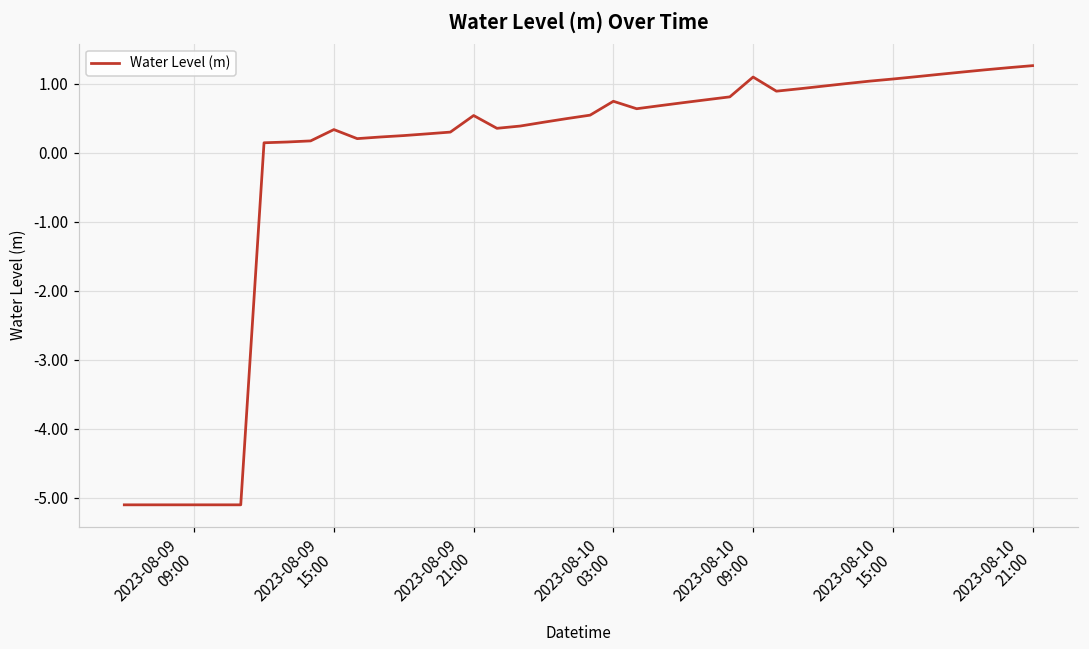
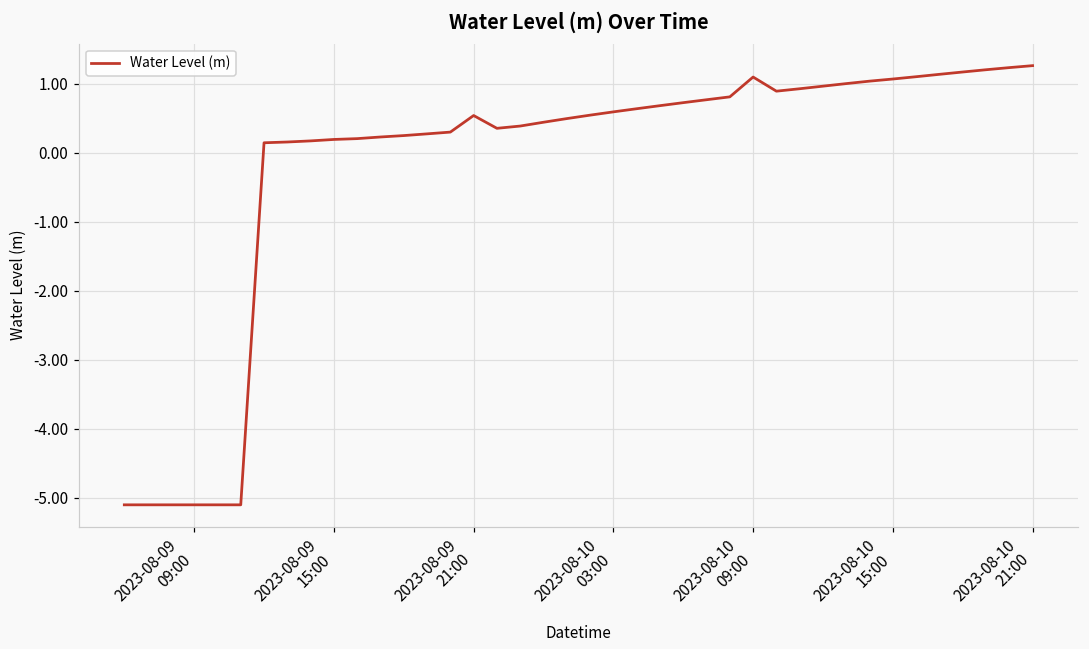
  {
    "2023-08-09 09:00": -5.1,
-   "2023-08-09 15:00": 0.3,
+   "2023-08-09 15:00": 0.2,
    "2023-08-09 21:00": 0.5,
-   "2023-08-10 03:00": 0.7,
+   "2023-08-10 03:00": 0.6,
    "2023-08-10 09:00": 1.1,
    "2023-08-10 15:00": 1.1,
    "2023-08-10 21:00": 1.3
  }
